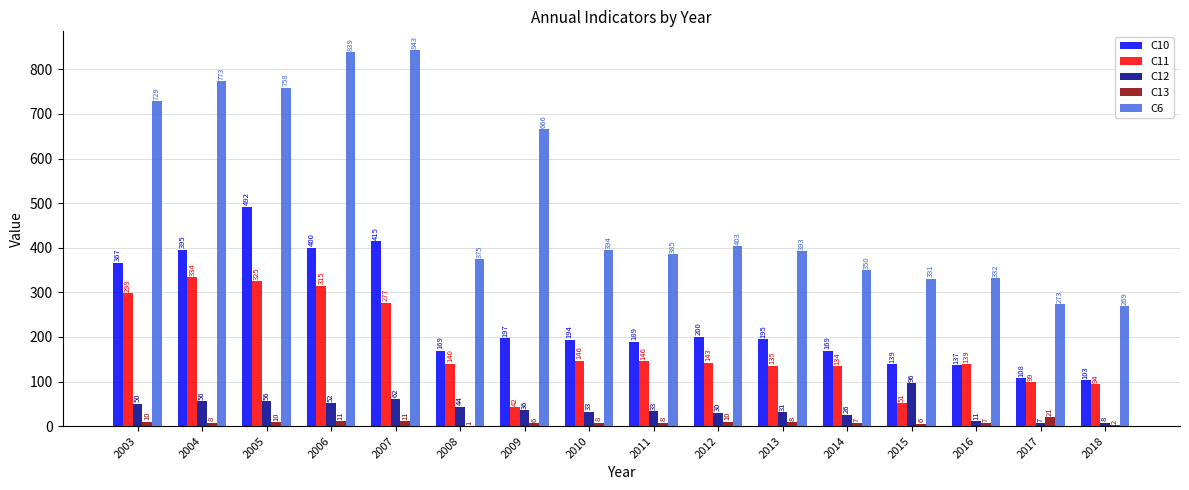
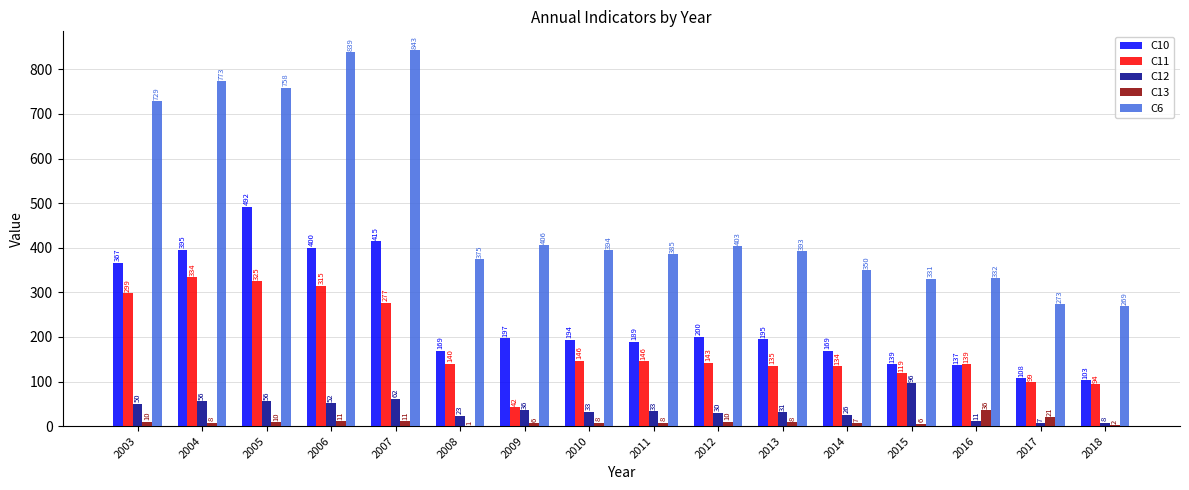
  {
    "C10": {
      "2003": 367,
      "2004": 395,
      "2005": 492,
      "2006": 400,
      "2007": 415,
      "2008": 169,
      "2009": 197,
      "2010": 194,
      "2011": 189,
      "2012": 200,
      "2013": 195,
      "2014": 169,
      "2015": 139,
      "2016": 137,
      "2017": 108,
      "2018": 103
    },
    "C11": {
      "2003": 299,
      "2004": 334,
      "2005": 325,
      "2006": 315,
      "2007": 277,
      "2008": 140,
      "2009": 42,
      "2010": 146,
      "2011": 146,
      "2012": 143,
      "2013": 135,
      "2014": 134,
-     "2015": 51,
+     "2015": 119,
      "2016": 139,
      "2017": 99,
      "2018": 94
    },
    "C12": {
      "2003": 50,
      "2004": 56,
      "2005": 56,
      "2006": 52,
      "2007": 62,
-     "2008": 44,
+     "2008": 23,
      "2009": 36,
      "2010": 33,
      "2011": 33,
      "2012": 30,
      "2013": 31,
      "2014": 26,
      "2015": 96,
      "2016": 11,
      "2017": 7,
      "2018": 8
    },
    "C13": {
      "2003": 10,
      "2004": 8,
      "2005": 10,
      "2006": 11,
      "2007": 11,
      "2008": 1,
      "2009": 6,
      "2010": 8,
      "2011": 8,
      "2012": 10,
      "2013": 8,
      "2014": 7,
      "2015": 6,
-     "2016": 7,
+     "2016": 36,
      "2017": 21,
      "2018": 2
    },
    "C6": {
      "2003": 729,
      "2004": 773,
      "2005": 758,
      "2006": 839,
      "2007": 843,
      "2008": 375,
-     "2009": 666,
+     "2009": 406,
      "2010": 394,
      "2011": 385,
      "2012": 403,
      "2013": 393,
      "2014": 350,
      "2015": 331,
      "2016": 332,
      "2017": 273,
      "2018": 269
    }
  }
